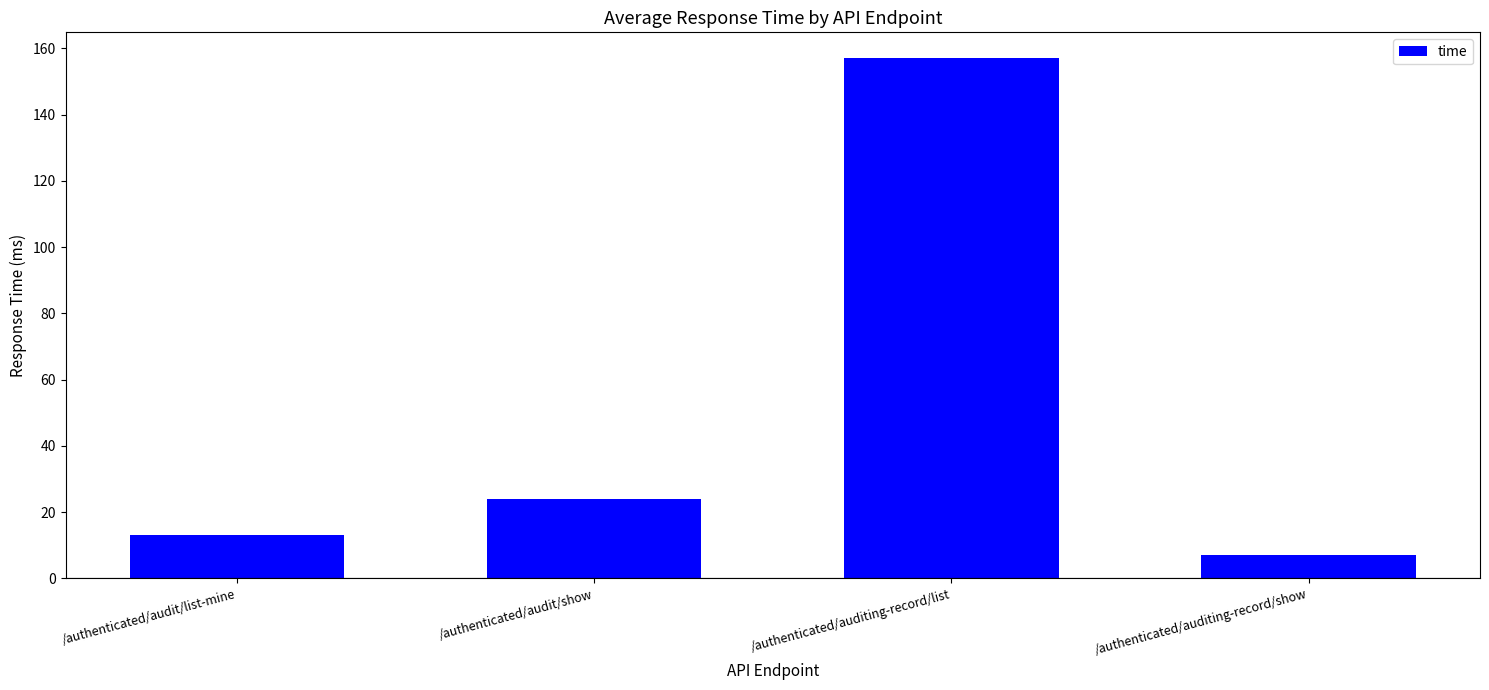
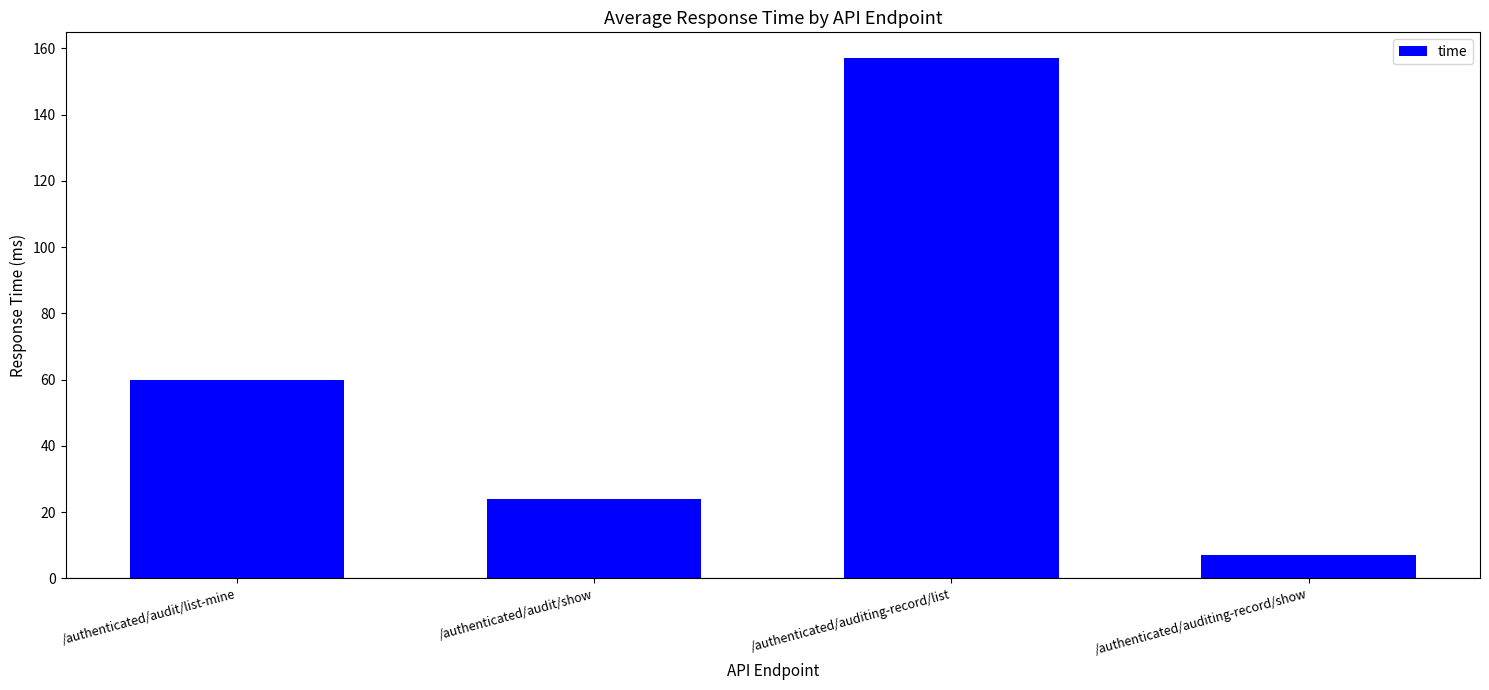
  {
-   "/authenticated/audit/list-mine": 13,
+   "/authenticated/audit/list-mine": 60,
    "/authenticated/audit/show": 24,
    "/authenticated/auditing-record/list": 157,
    "/authenticated/auditing-record/show": 7
  }
